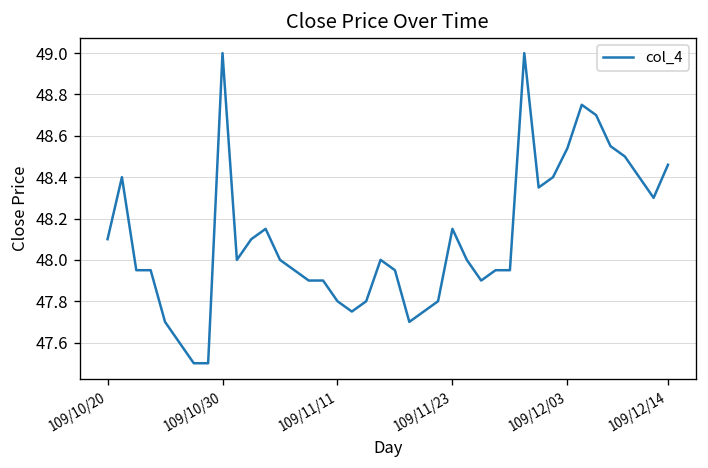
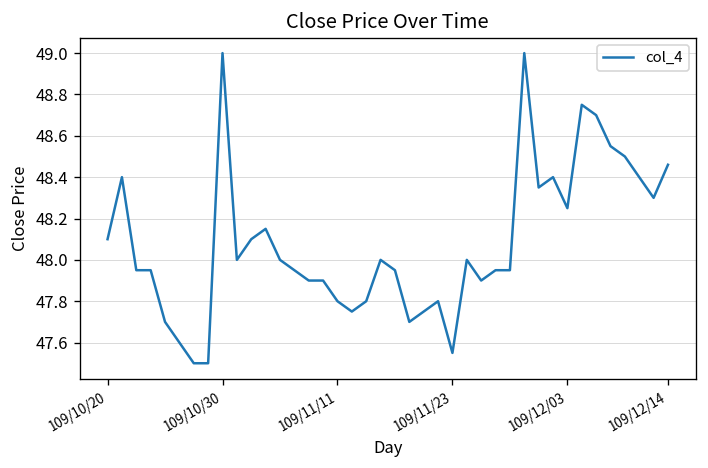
  {
    "109/10/20": 48.10,
    "109/10/30": 49.00,
    "109/11/11": 47.80,
-   "109/11/23": 48.15,
-   "109/12/03": 48.54,
+   "109/11/23": 47.55,
+   "109/12/03": 48.25,
    "109/12/14": 48.46
  }
